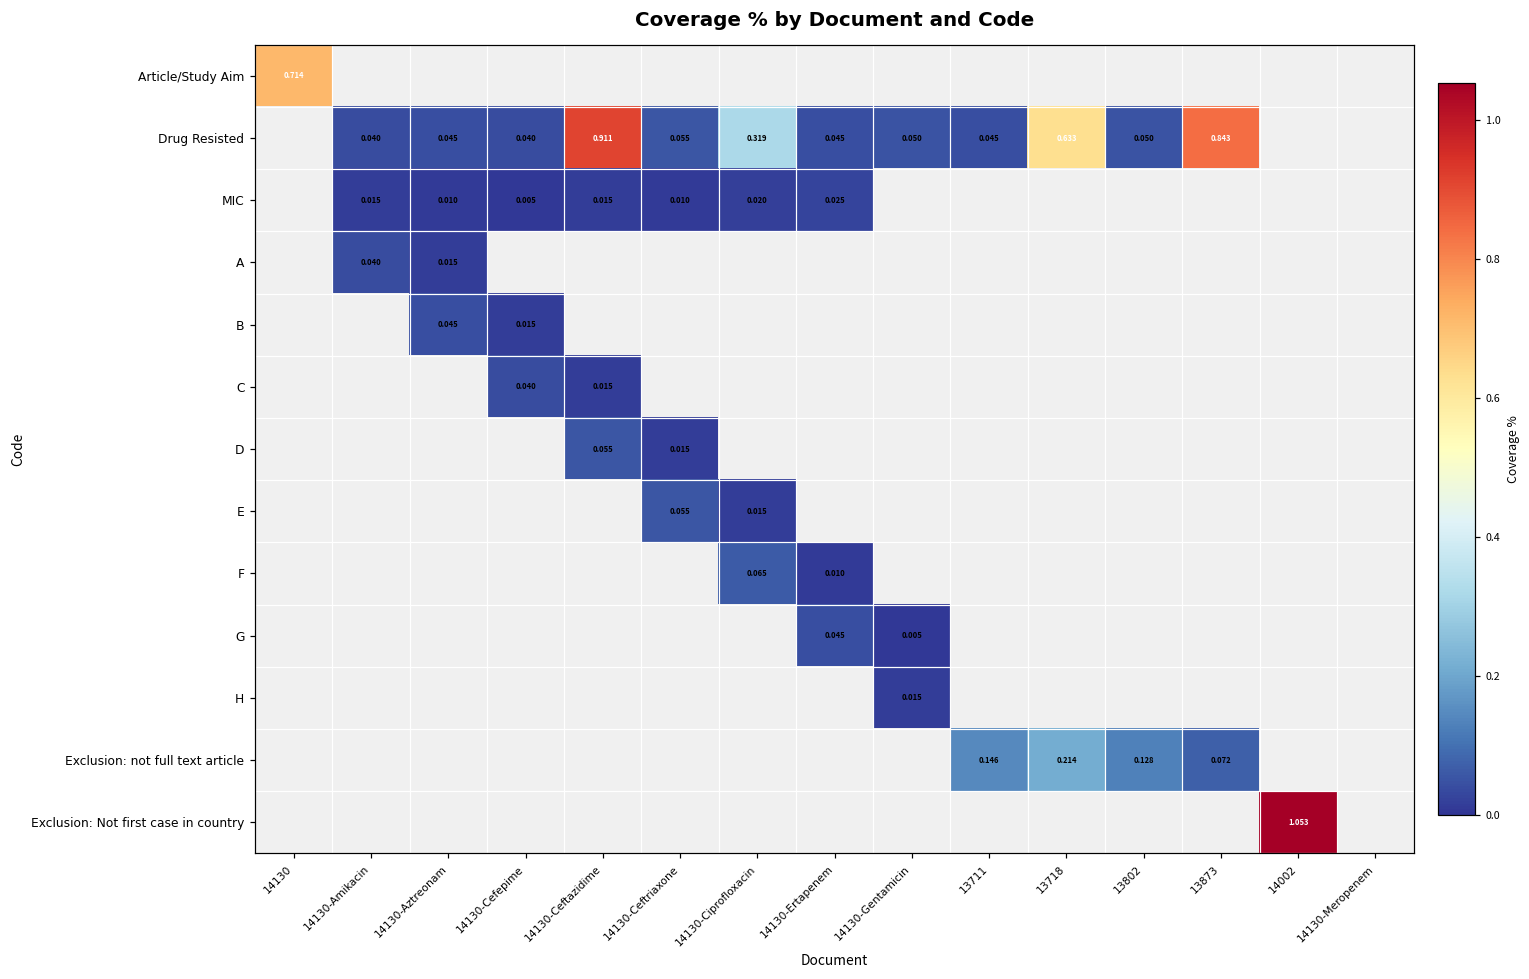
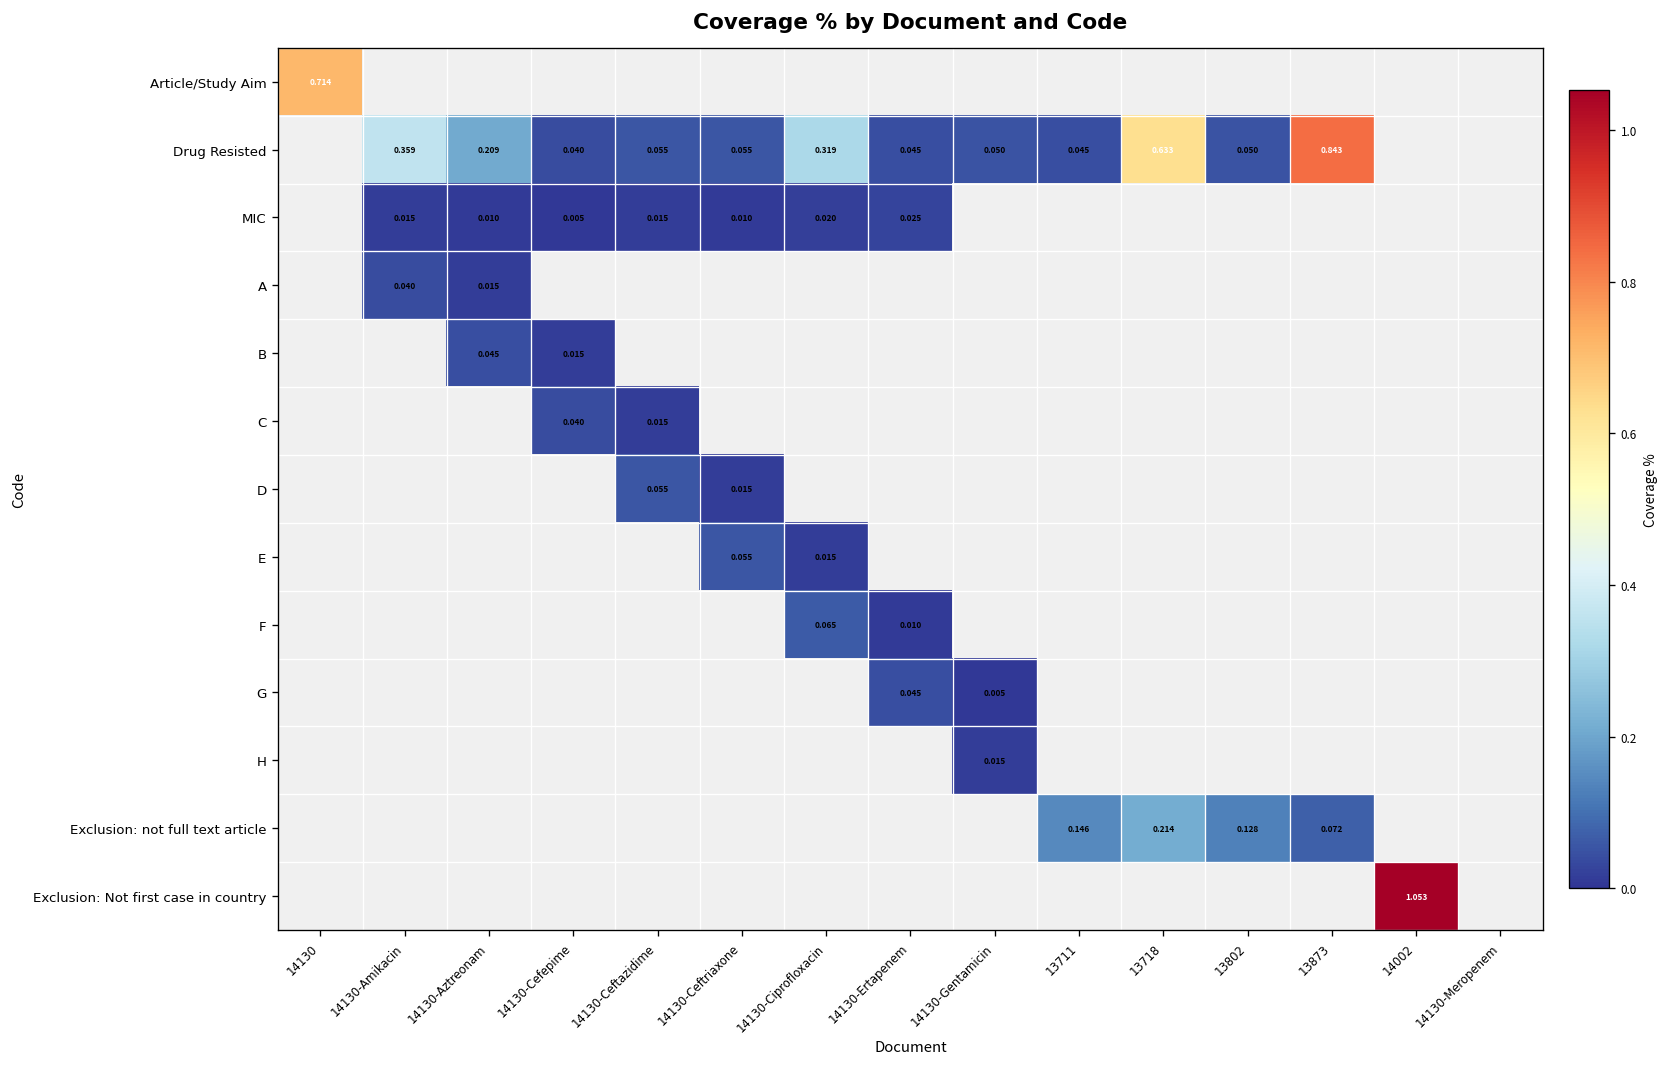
  {
    "Article/Study Aim": {
      "14130": 0.714
    },
    "Drug Resisted": {
-     "14130-Amikacin": 0.040,
-     "14130-Aztreonam": 0.045,
+     "14130-Amikacin": 0.359,
+     "14130-Aztreonam": 0.209,
      "14130-Cefepime": 0.040,
-     "14130-Ceftazidime": 0.911,
+     "14130-Ceftazidime": 0.055,
      "14130-Ceftriaxone": 0.055,
      "14130-Ciprofloxacin": 0.319,
      "14130-Ertapenem": 0.045,
      "14130-Gentamicin": 0.050,
      "13711": 0.045,
      "13718": 0.633,
      "13802": 0.050,
      "13873": 0.843
    },
    "MIC": {
      "14130-Amikacin": 0.015,
      "14130-Aztreonam": 0.010,
      "14130-Cefepime": 0.005,
      "14130-Ceftazidime": 0.015,
      "14130-Ceftriaxone": 0.010,
      "14130-Ciprofloxacin": 0.020,
      "14130-Ertapenem": 0.025
    },
    "A": {
      "14130-Amikacin": 0.040,
      "14130-Aztreonam": 0.015
    },
    "B": {
      "14130-Aztreonam": 0.045,
      "14130-Cefepime": 0.015
    },
    "C": {
      "14130-Cefepime": 0.040,
      "14130-Ceftazidime": 0.015
    },
    "D": {
      "14130-Ceftazidime": 0.055,
      "14130-Ceftriaxone": 0.015
    },
    "E": {
      "14130-Ceftriaxone": 0.055,
      "14130-Ciprofloxacin": 0.015
    },
    "F": {
      "14130-Ciprofloxacin": 0.065,
      "14130-Ertapenem": 0.010
    },
    "G": {
      "14130-Ertapenem": 0.045,
      "14130-Gentamicin": 0.005
    },
    "H": {
      "14130-Gentamicin": 0.015
    },
    "Exclusion: not full text article": {
      "13711": 0.146,
      "13718": 0.214,
      "13802": 0.128,
      "13873": 0.072
    },
    "Exclusion: Not first case in country": {
      "14002": 1.053
    }
  }
